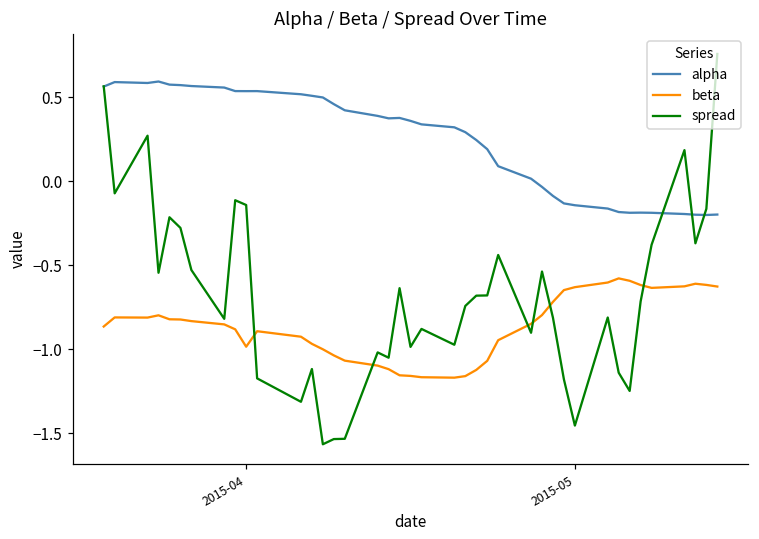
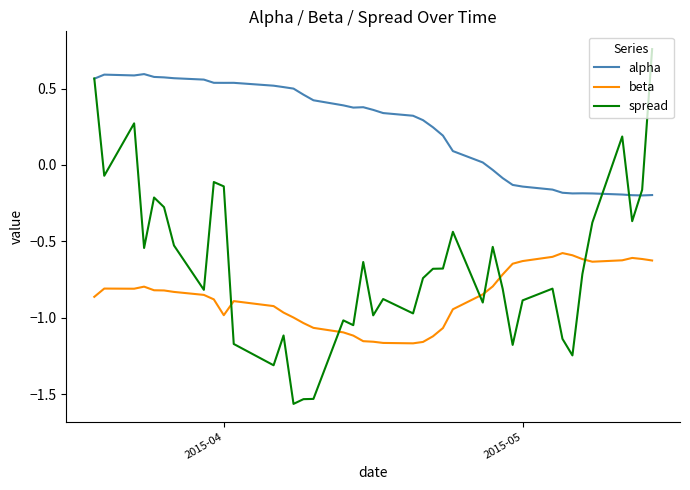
  {
    "alpha": {
      "2015-04": 0.54,
      "2015-05": -0.14
    },
    "beta": {
      "2015-04": -0.98,
      "2015-05": -0.63
    },
    "spread": {
      "2015-04": -0.14,
-     "2015-05": -1.45
+     "2015-05": -0.89
    }
  }
